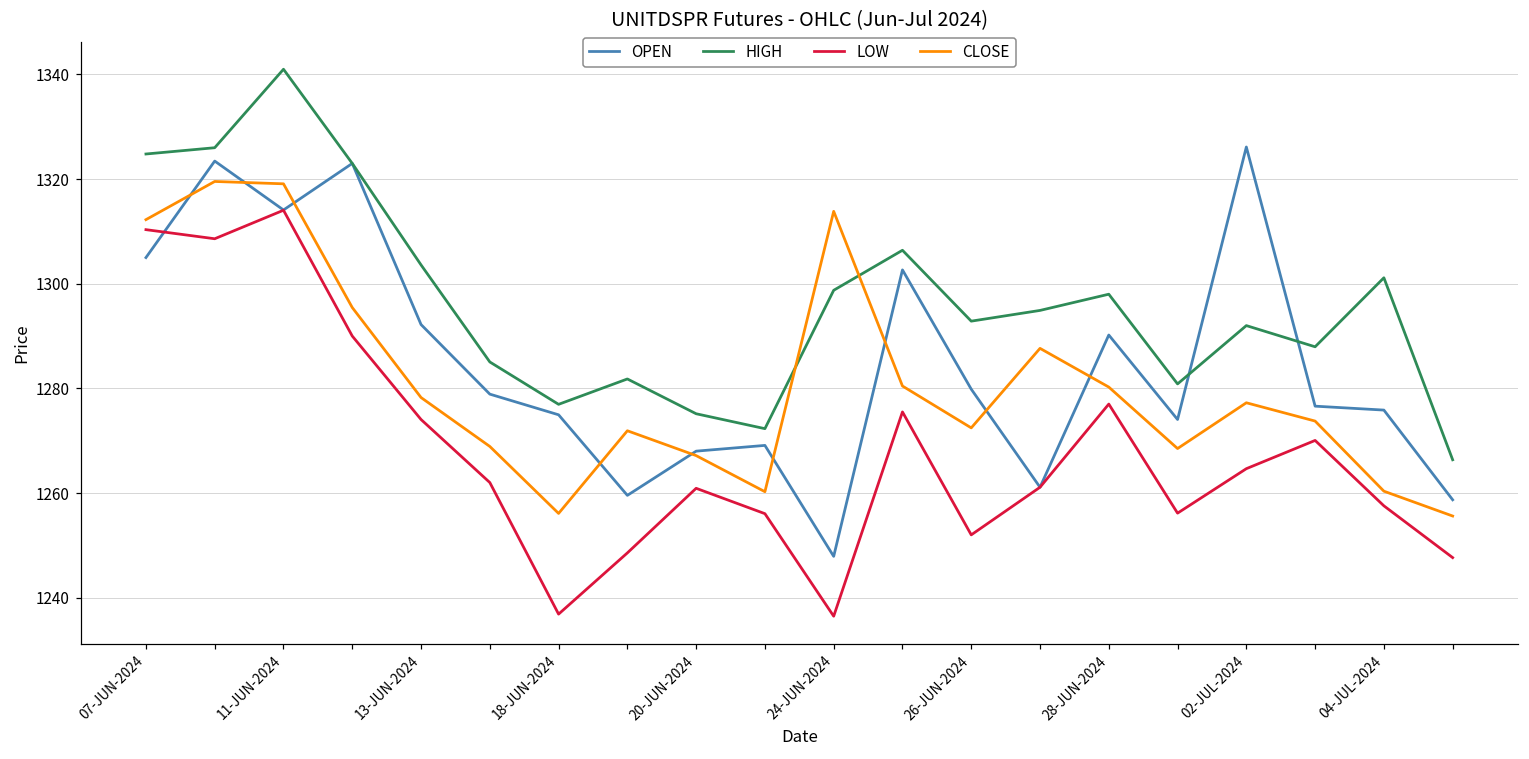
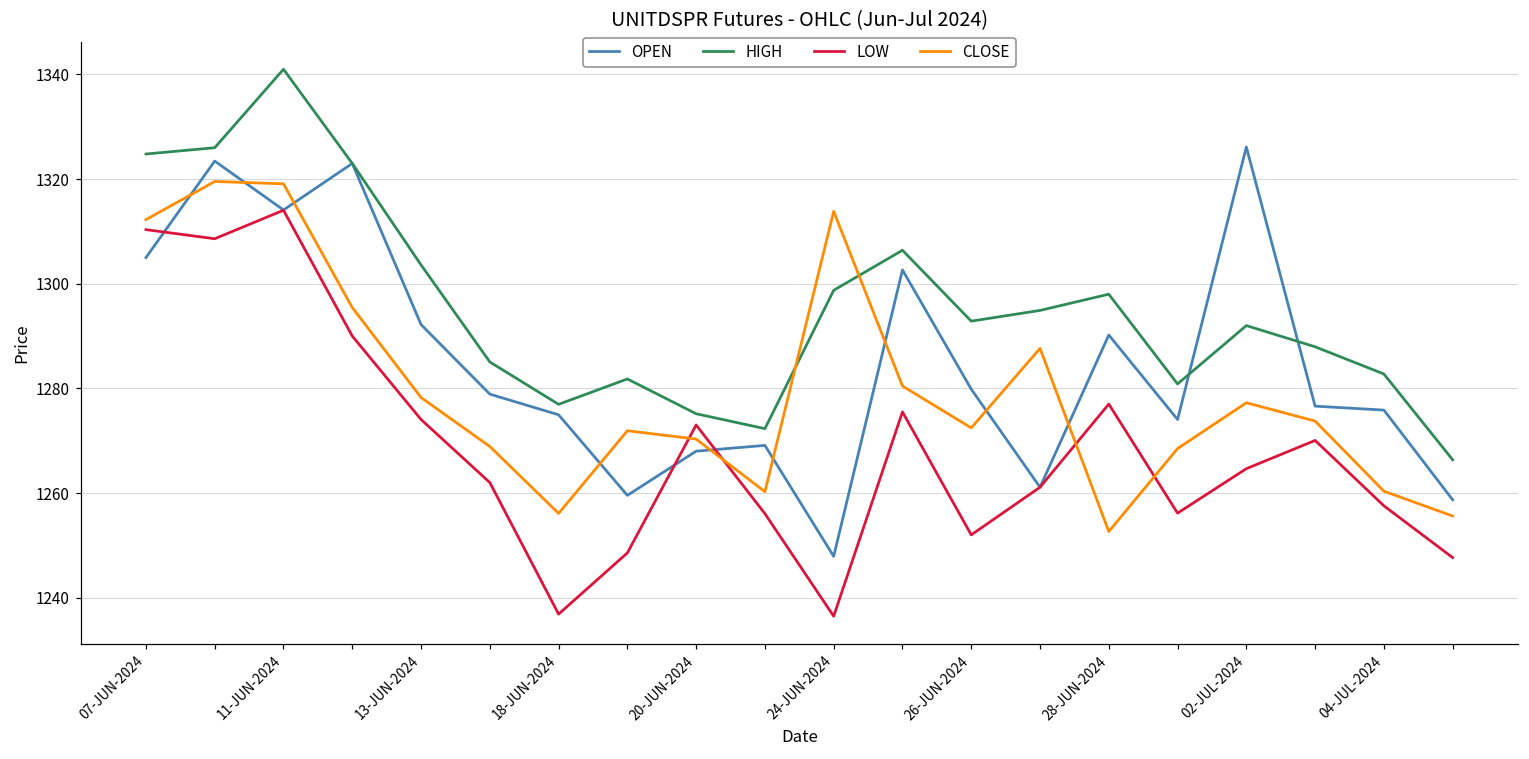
  {
    "OPEN": {
      "07-JUN-2024": 1305,
      "13-JUN-2024": 1292,
      "18-JUN-2024": 1275,
      "20-JUN-2024": 1268,
      "24-JUN-2024": 1248,
      "26-JUN-2024": 1280,
      "28-JUN-2024": 1290,
      "02-JUL-2024": 1326,
      "04-JUL-2024": 1276
    },
    "HIGH": {
      "07-JUN-2024": 1325,
      "11-JUN-2024": 1341,
      "13-JUN-2024": 1304,
      "18-JUN-2024": 1277,
      "20-JUN-2024": 1275,
      "24-JUN-2024": 1299,
      "26-JUN-2024": 1293,
      "28-JUN-2024": 1298,
      "02-JUL-2024": 1292,
-     "04-JUL-2024": 1301
+     "04-JUL-2024": 1283
    },
    "LOW": {
      "07-JUN-2024": 1310,
      "13-JUN-2024": 1274,
      "18-JUN-2024": 1237,
-     "20-JUN-2024": 1261,
+     "20-JUN-2024": 1273,
      "24-JUN-2024": 1236,
      "26-JUN-2024": 1252,
      "28-JUN-2024": 1277,
      "02-JUL-2024": 1265,
      "04-JUL-2024": 1258
    },
    "CLOSE": {
      "07-JUN-2024": 1312,
      "11-JUN-2024": 1319,
      "13-JUN-2024": 1278,
      "18-JUN-2024": 1256,
-     "20-JUN-2024": 1267,
+     "20-JUN-2024": 1270,
      "24-JUN-2024": 1314,
      "26-JUN-2024": 1272,
-     "28-JUN-2024": 1280,
+     "28-JUN-2024": 1253,
      "02-JUL-2024": 1277,
      "04-JUL-2024": 1260
    }
  }
